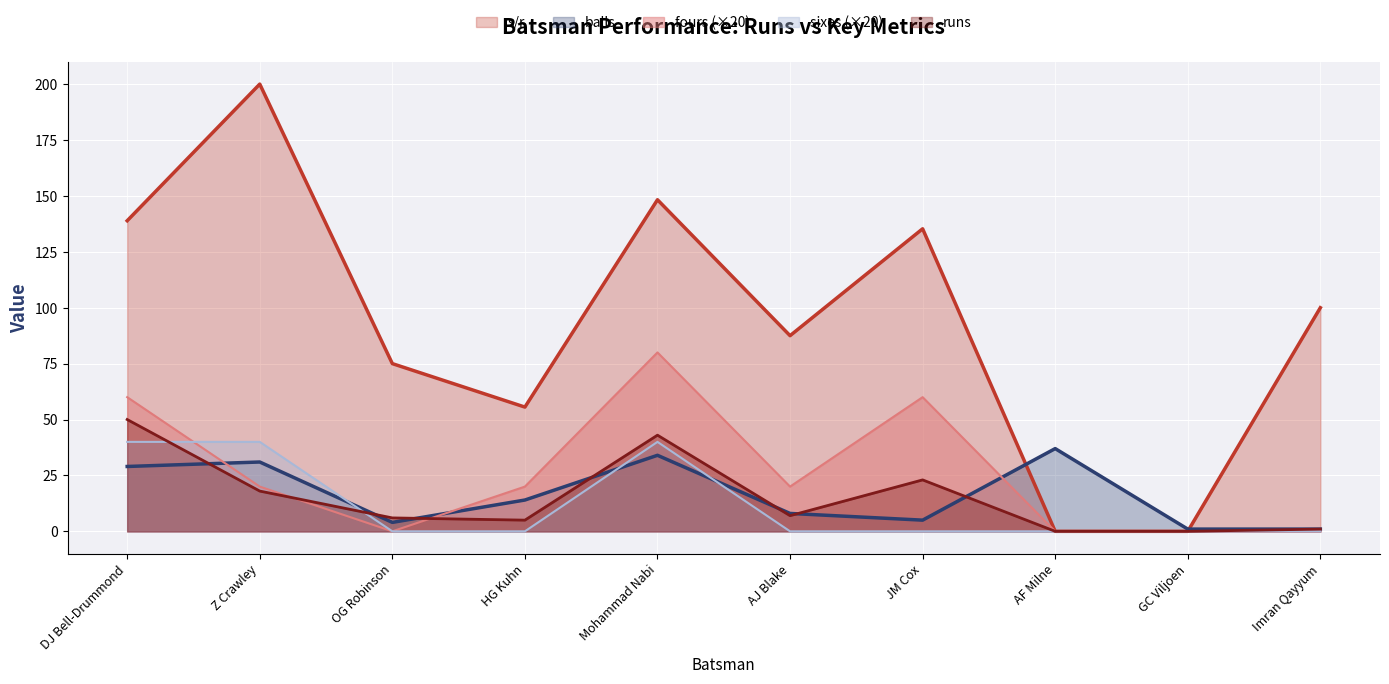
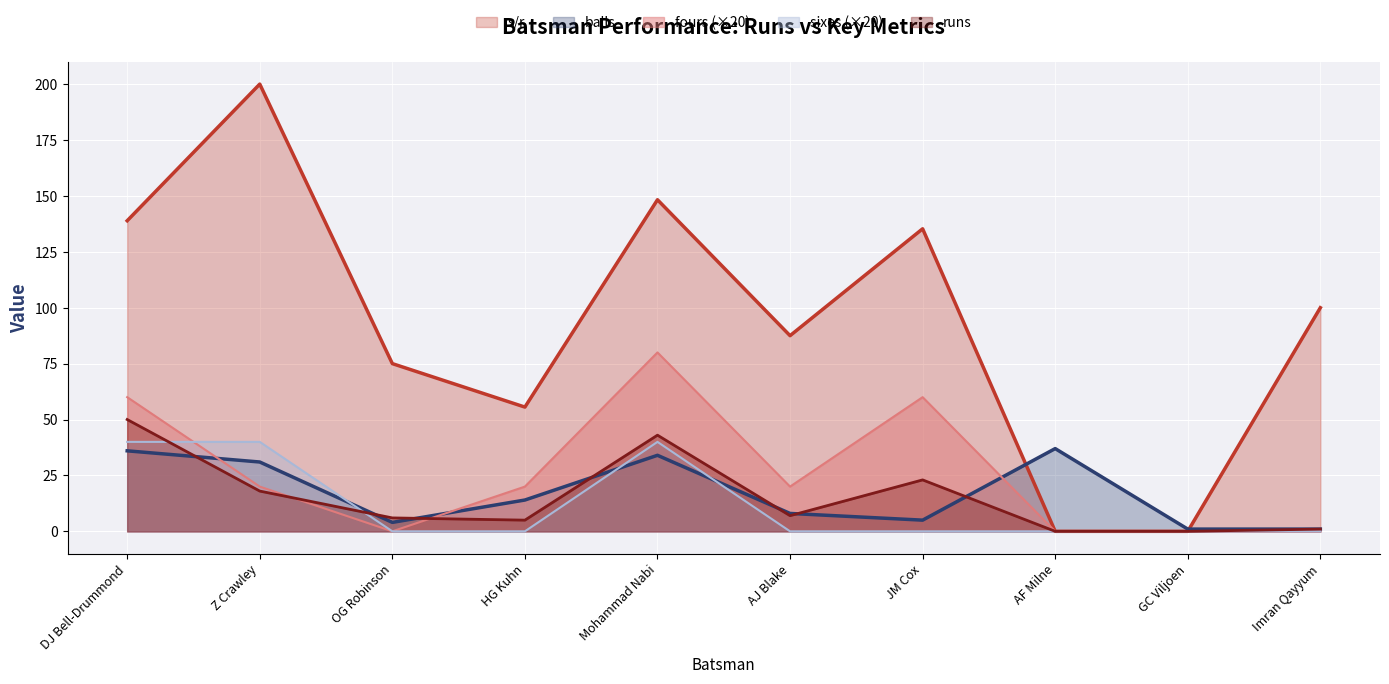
  {
    "balls": {
-     "DJ Bell-Drummond": 29,
+     "DJ Bell-Drummond": 36,
      "Z Crawley": 31,
      "OG Robinson": 4,
      "HG Kuhn": 14,
      "Mohammad Nabi": 34,
      "JM Cox": 5,
      "AF Milne": 37
    },
    "sixes (×20)": {
      "DJ Bell-Drummond": 40,
      "Z Crawley": 40,
      "HG Kuhn": 0,
      "Mohammad Nabi": 40,
      "AJ Blake": 0,
      "JM Cox": 0
    }
  }
